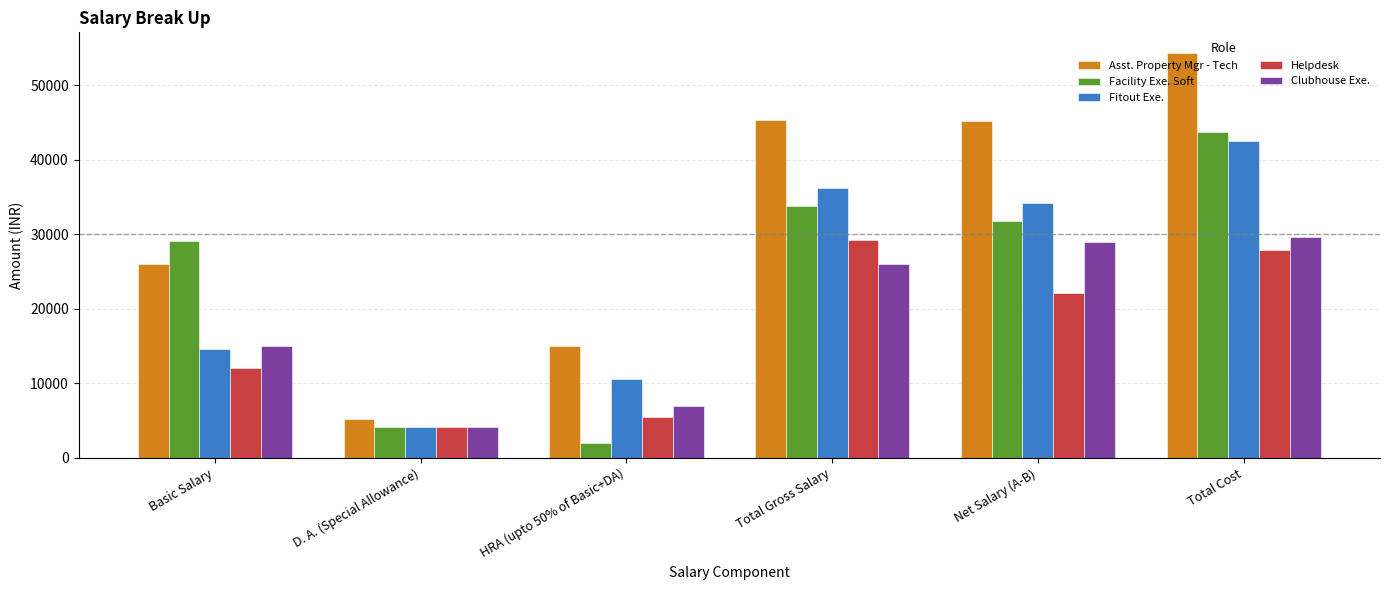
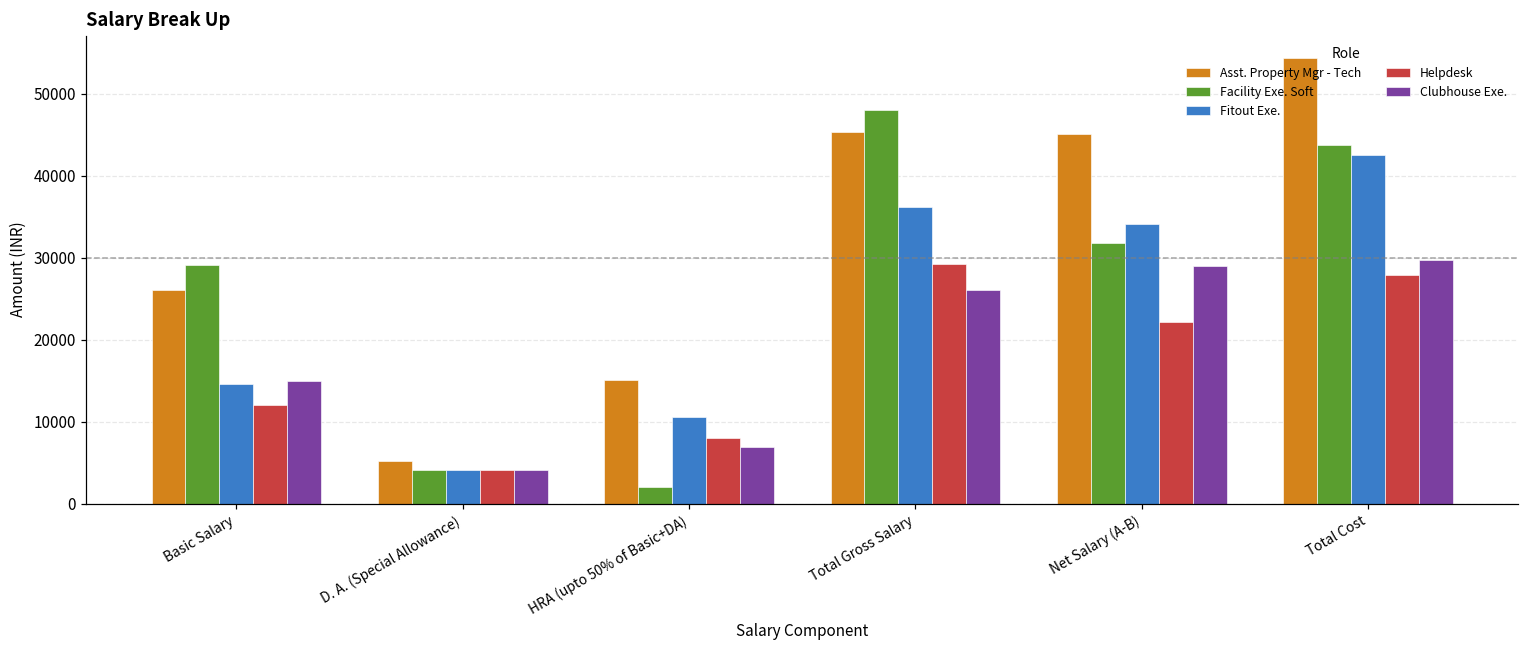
  {
    "Asst. Property Mgr - Tech": {
      "Basic Salary": 26000,
      "D. A. (Special Allowance)": 5000,
      "HRA (upto 50% of Basic+DA)": 15000,
      "Total Gross Salary": 45000,
      "Net Salary (A-B)": 45000,
      "Total Cost": 54000
    },
    "Facility Exe. Soft": {
      "Basic Salary": 29000,
      "D. A. (Special Allowance)": 4000,
      "HRA (upto 50% of Basic+DA)": 2000,
-     "Total Gross Salary": 34000,
+     "Total Gross Salary": 48000,
      "Net Salary (A-B)": 32000,
      "Total Cost": 44000
    },
    "Fitout Exe.": {
      "Basic Salary": 15000,
      "D. A. (Special Allowance)": 4000,
      "HRA (upto 50% of Basic+DA)": 11000,
      "Total Gross Salary": 36000,
      "Net Salary (A-B)": 34000,
      "Total Cost": 43000
    },
    "Helpdesk": {
      "Basic Salary": 12000,
      "D. A. (Special Allowance)": 4000,
-     "HRA (upto 50% of Basic+DA)": 6000,
+     "HRA (upto 50% of Basic+DA)": 8000,
      "Total Gross Salary": 29000,
      "Net Salary (A-B)": 22000,
      "Total Cost": 28000
    },
    "Clubhouse Exe.": {
      "Basic Salary": 15000,
      "D. A. (Special Allowance)": 4000,
      "HRA (upto 50% of Basic+DA)": 7000,
      "Total Gross Salary": 26000,
      "Net Salary (A-B)": 29000,
      "Total Cost": 30000
    }
  }
